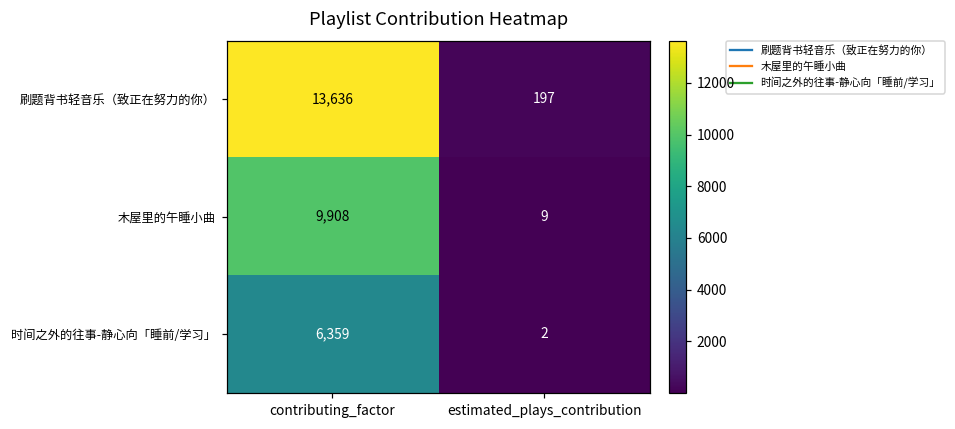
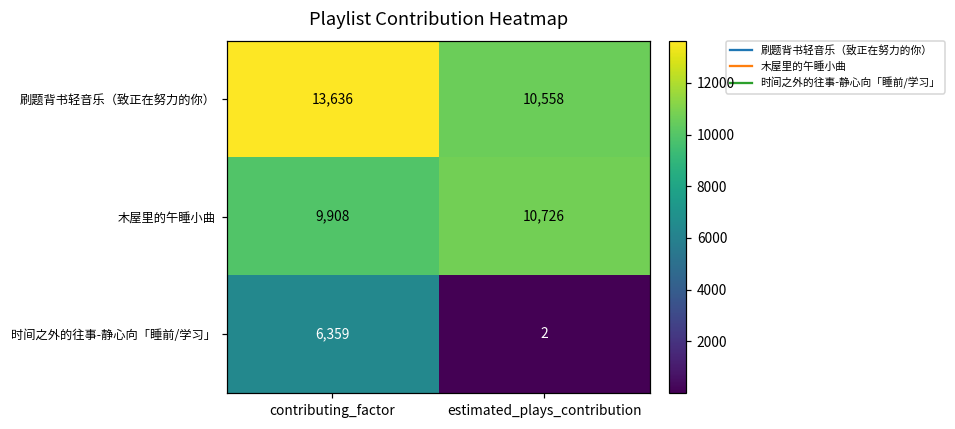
  {
    "刷题背书轻音乐（致正在努力的你）": {
      "contributing_factor": "13,636",
-     "estimated_plays_contribution": "197"
+     "estimated_plays_contribution": "10,558"
    },
    "木屋里的午睡小曲": {
      "contributing_factor": "9,908",
-     "estimated_plays_contribution": "9"
+     "estimated_plays_contribution": "10,726"
    },
    "时间之外的往事-静心向「睡前/学习」": {
      "contributing_factor": "6,359",
      "estimated_plays_contribution": "2"
    }
  }
